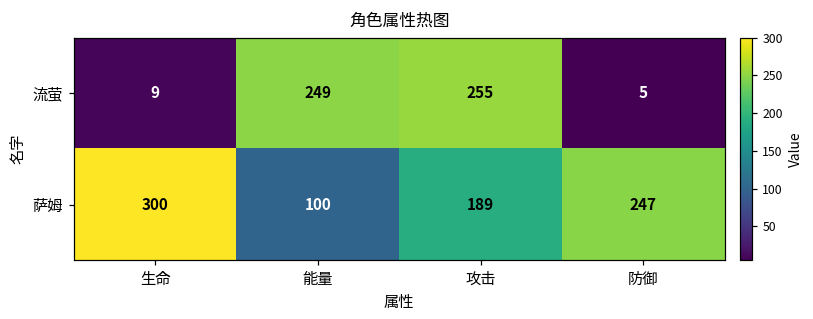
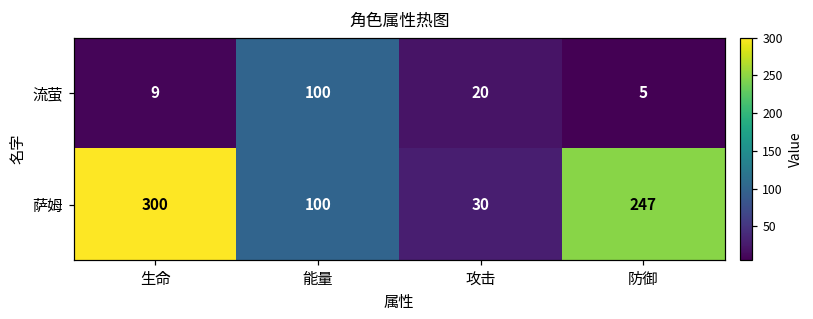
  {
    "流萤": {
      "生命": 9,
-     "能量": 249,
-     "攻击": 255,
+     "能量": 100,
+     "攻击": 20,
      "防御": 5
    },
    "萨姆": {
      "生命": 300,
      "能量": 100,
-     "攻击": 189,
+     "攻击": 30,
      "防御": 247
    }
  }
